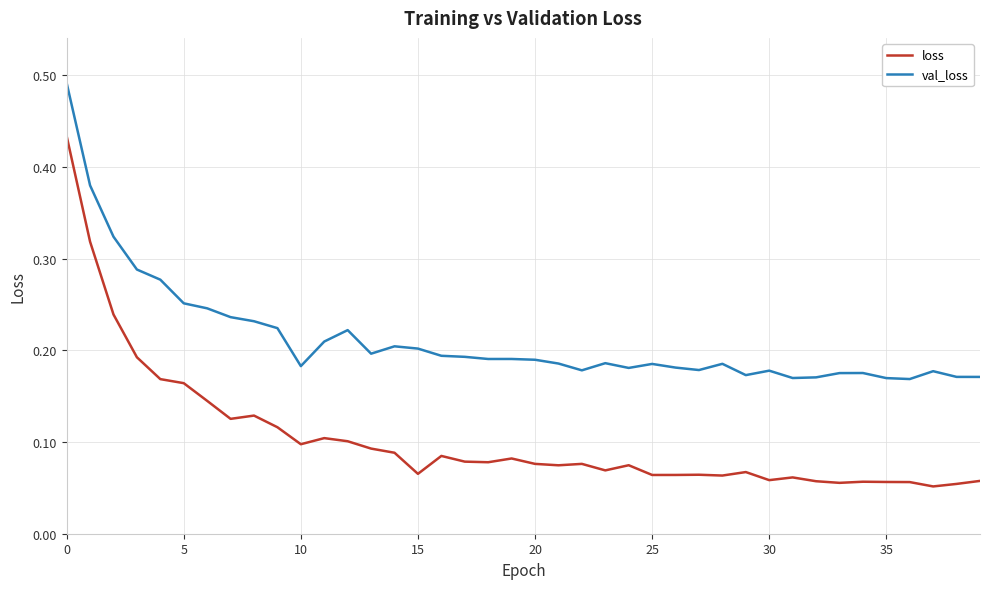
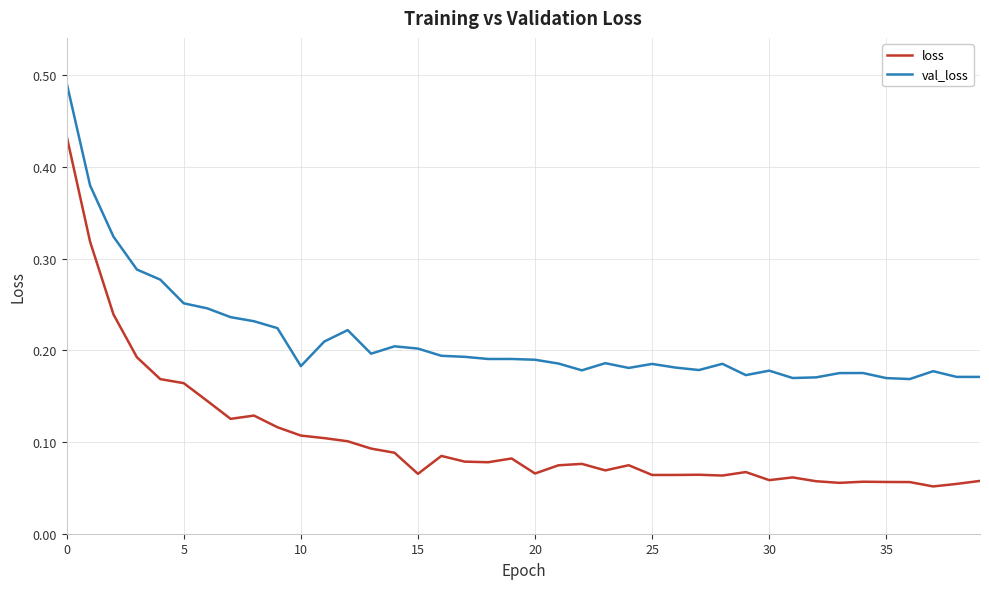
  {
    "loss": {
      "0": 0.43,
      "5": 0.16,
-     "10": 0.10,
+     "10": 0.11,
      "15": 0.07,
-     "20": 0.08,
+     "20": 0.07,
      "25": 0.06,
      "30": 0.06,
      "35": 0.06
    },
    "val_loss": {
      "0": 0.49,
      "5": 0.25,
      "10": 0.18,
      "15": 0.20,
      "20": 0.19,
      "25": 0.19,
      "30": 0.18,
      "35": 0.17
    }
  }
